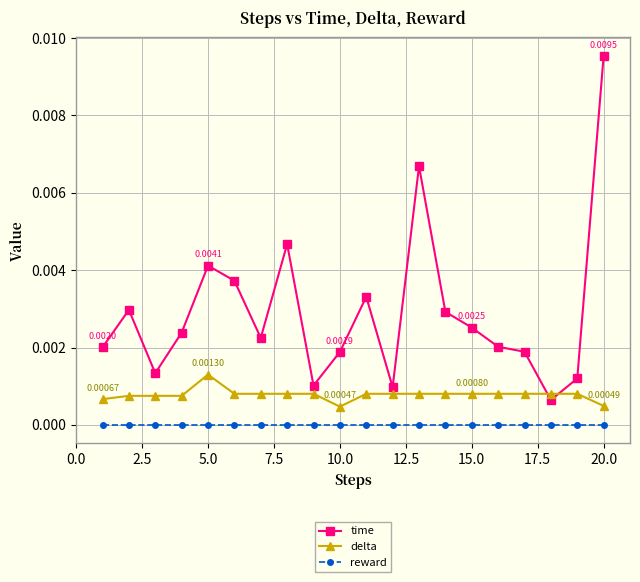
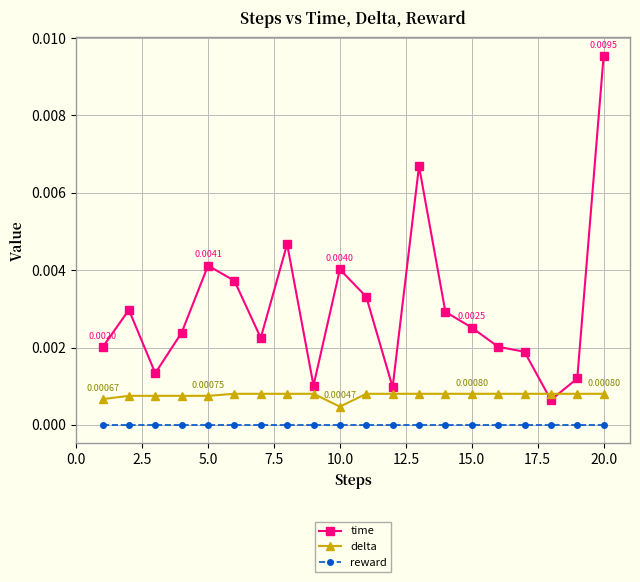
  {
    "time": {
      "5.0": 0.0041,
-     "10.0": 0.0019,
+     "10.0": 0.0040,
      "15.0": 0.0025,
      "20.0": 0.0095
    },
    "delta": {
-     "5.0": 0.00130,
+     "5.0": 0.00075,
      "10.0": 0.00047,
      "15.0": 0.00080,
-     "20.0": 0.00049
+     "20.0": 0.00080
    },
    "reward": {
      "5.0": 0.0000,
      "10.0": 0.0000,
      "15.0": 0.0000,
      "20.0": 0.0000
    }
  }
